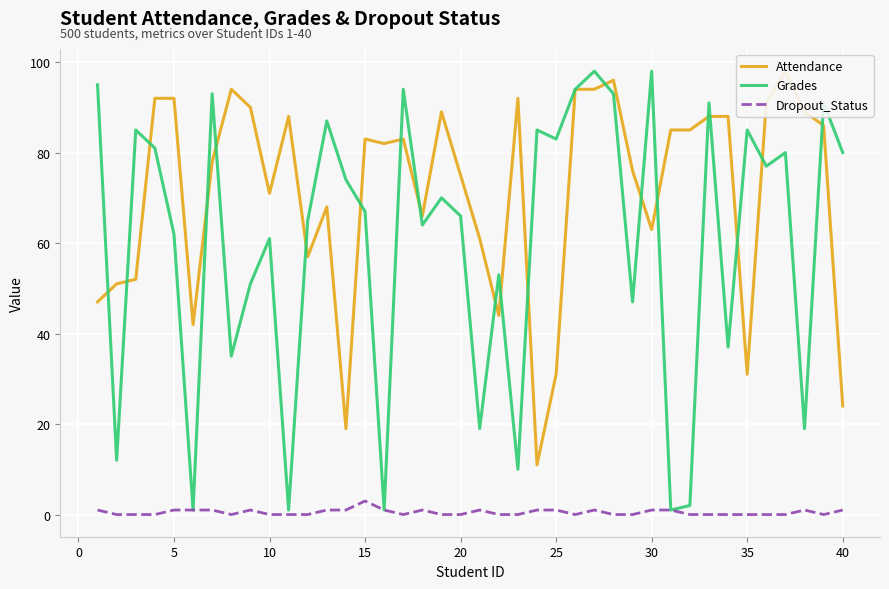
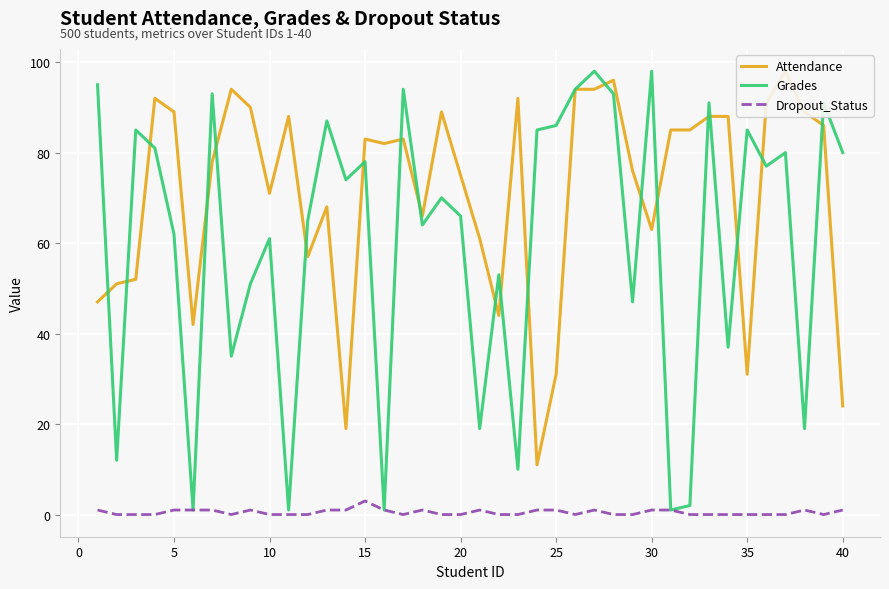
  {
    "Attendance": {
-     "5": 92,
+     "5": 89,
      "10": 71,
      "15": 83,
      "20": 75,
      "25": 31,
      "30": 63,
      "35": 31,
      "40": 24
    },
    "Grades": {
      "5": 62,
      "10": 61,
-     "15": 67,
+     "15": 78,
      "20": 66,
-     "25": 83,
+     "25": 86,
      "30": 98,
      "35": 85,
      "40": 80
    },
    "Dropout_Status": {
      "5": 1,
      "10": 0,
      "15": 3,
      "20": 0,
      "25": 1,
      "30": 1,
      "35": 0,
      "40": 1
    }
  }
